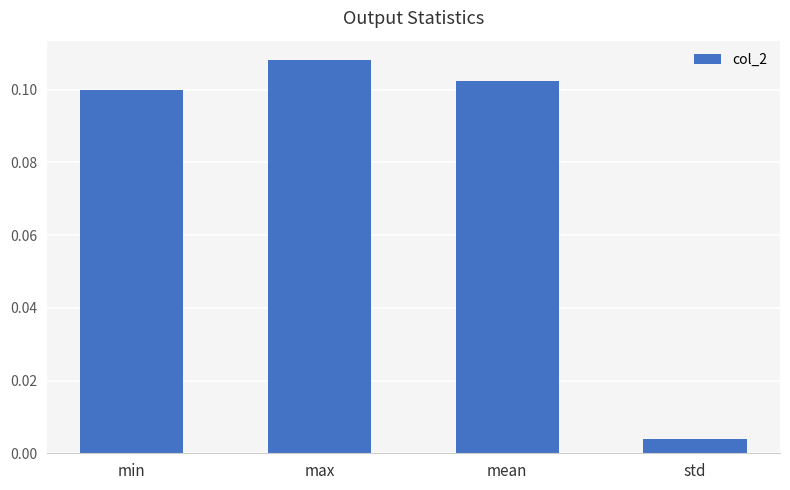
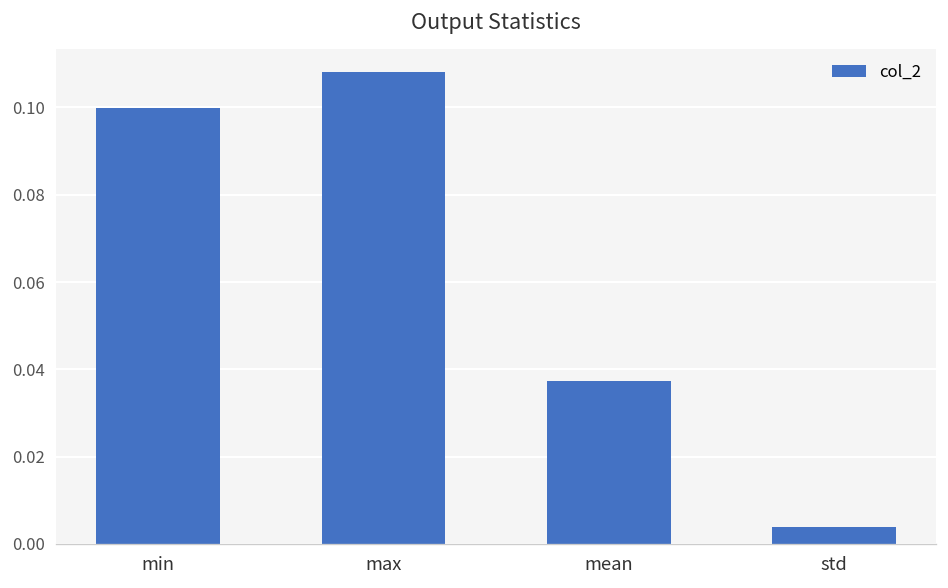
  {
    "min": 0.100,
    "max": 0.108,
-   "mean": 0.102,
+   "mean": 0.037,
    "std": 0.004
  }
